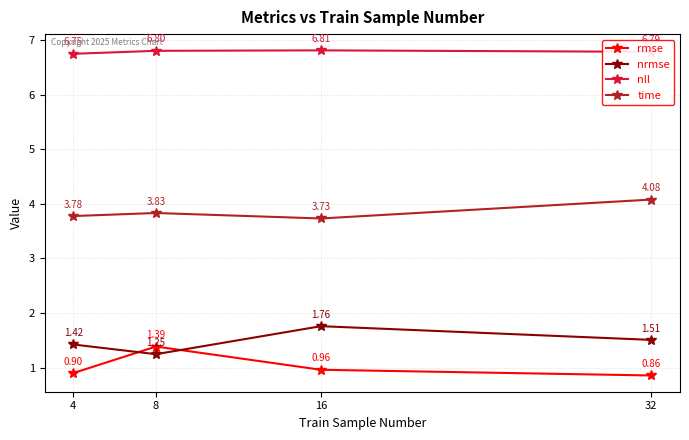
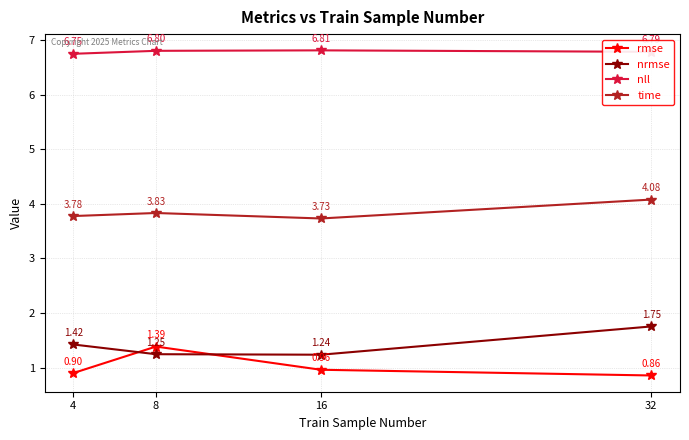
  {
    "rmse": {
      "4": 0.90,
      "32": 0.86
    },
    "nrmse": {
      "4": 1.42,
-     "16": 1.76,
-     "32": 1.51
+     "16": 1.24,
+     "32": 1.75
    }
  }
